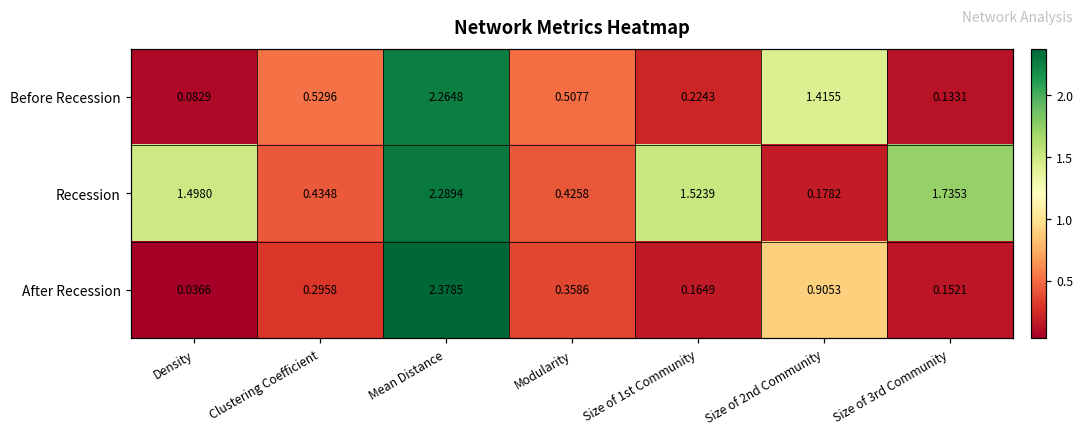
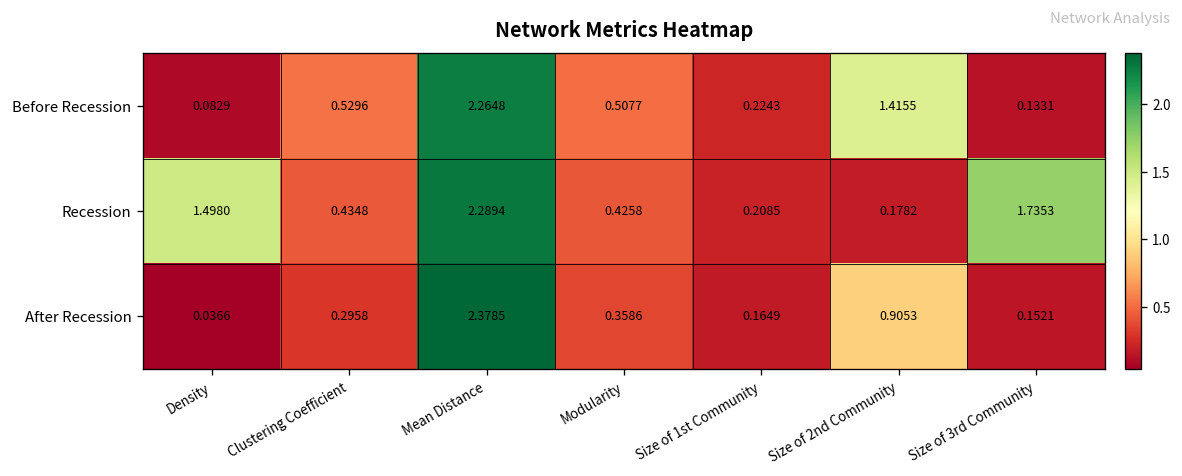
  {
    "Before Recession": {
      "Density": 0.0829,
      "Clustering Coefficient": 0.5296,
      "Mean Distance": 2.2648,
      "Modularity": 0.5077,
      "Size of 1st Community": 0.2243,
      "Size of 2nd Community": 1.4155,
      "Size of 3rd Community": 0.1331
    },
    "Recession": {
      "Density": 1.4980,
      "Clustering Coefficient": 0.4348,
      "Mean Distance": 2.2894,
      "Modularity": 0.4258,
-     "Size of 1st Community": 1.5239,
+     "Size of 1st Community": 0.2085,
      "Size of 2nd Community": 0.1782,
      "Size of 3rd Community": 1.7353
    },
    "After Recession": {
      "Density": 0.0366,
      "Clustering Coefficient": 0.2958,
      "Mean Distance": 2.3785,
      "Modularity": 0.3586,
      "Size of 1st Community": 0.1649,
      "Size of 2nd Community": 0.9053,
      "Size of 3rd Community": 0.1521
    }
  }
